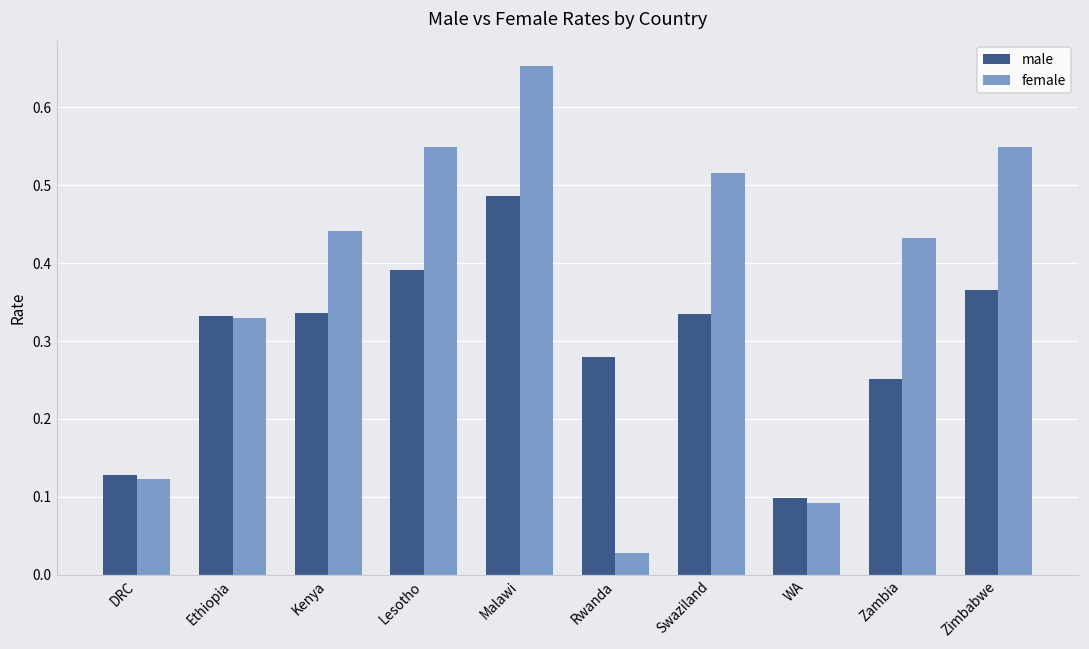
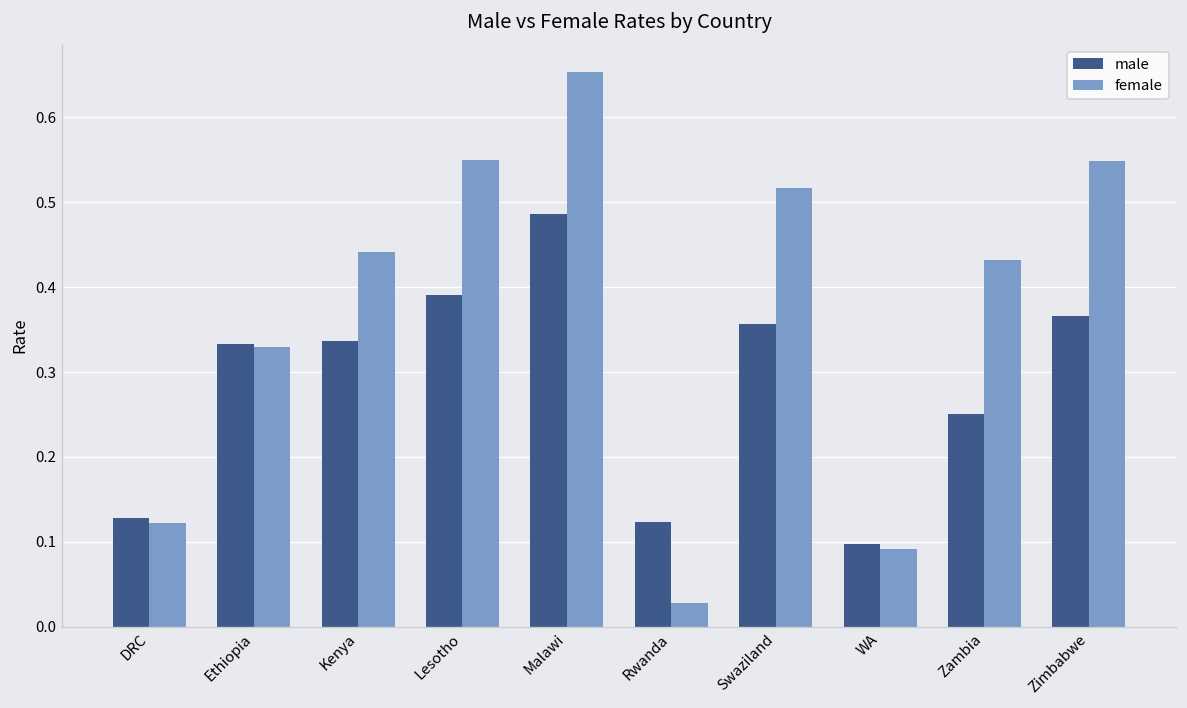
  {
    "male": {
      "DRC": 0.13,
      "Ethiopia": 0.33,
      "Kenya": 0.34,
      "Lesotho": 0.39,
      "Malawi": 0.49,
-     "Rwanda": 0.28,
-     "Swaziland": 0.33,
+     "Rwanda": 0.12,
+     "Swaziland": 0.36,
      "WA": 0.10,
      "Zambia": 0.25,
      "Zimbabwe": 0.37
    },
    "female": {
      "DRC": 0.12,
      "Ethiopia": 0.33,
      "Kenya": 0.44,
      "Lesotho": 0.55,
      "Malawi": 0.65,
      "Rwanda": 0.03,
      "Swaziland": 0.52,
      "WA": 0.09,
      "Zambia": 0.43,
      "Zimbabwe": 0.55
    }
  }
